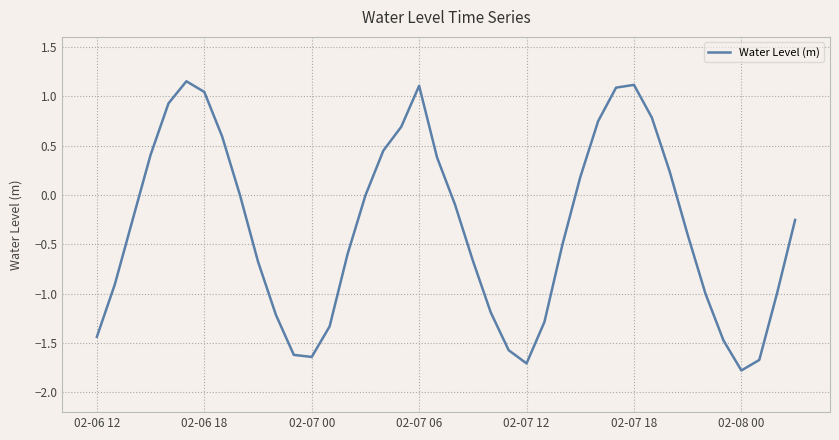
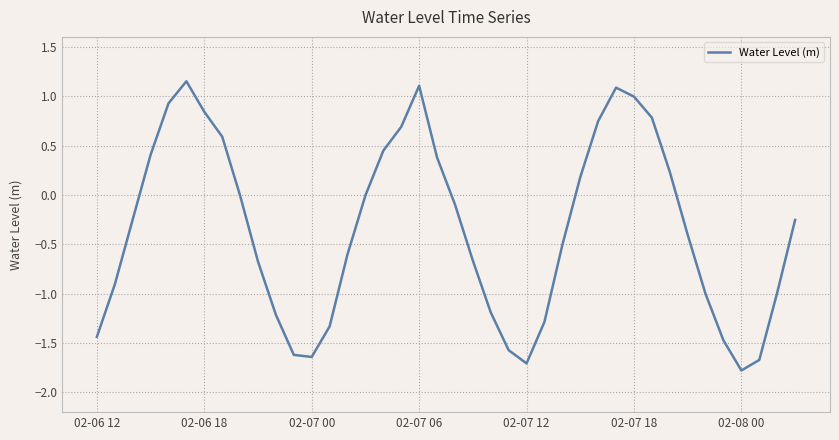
  {
    "02-06 12": -1.4,
-   "02-06 18": 1.0,
+   "02-06 18": 0.8,
    "02-07 00": -1.6,
    "02-07 06": 1.1,
    "02-07 12": -1.7,
-   "02-07 18": 1.1,
+   "02-07 18": 1.0,
    "02-08 00": -1.8
  }
